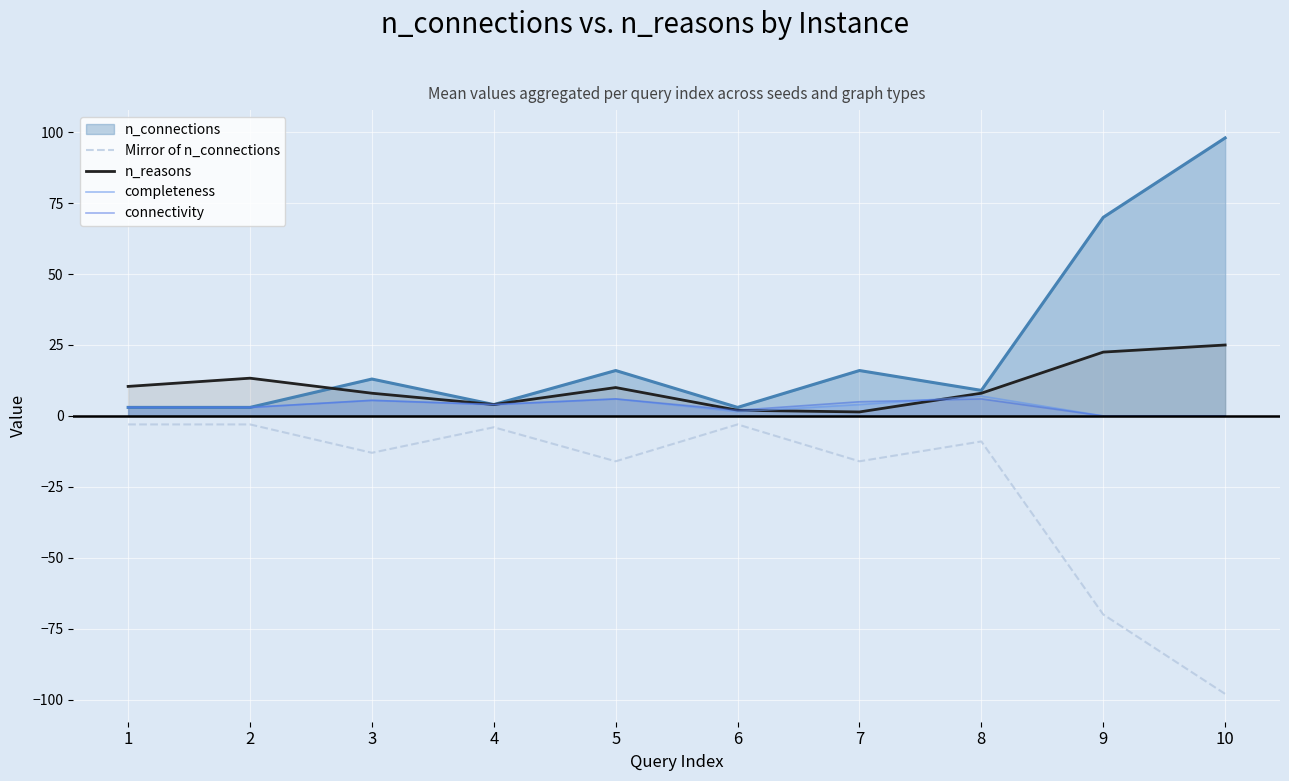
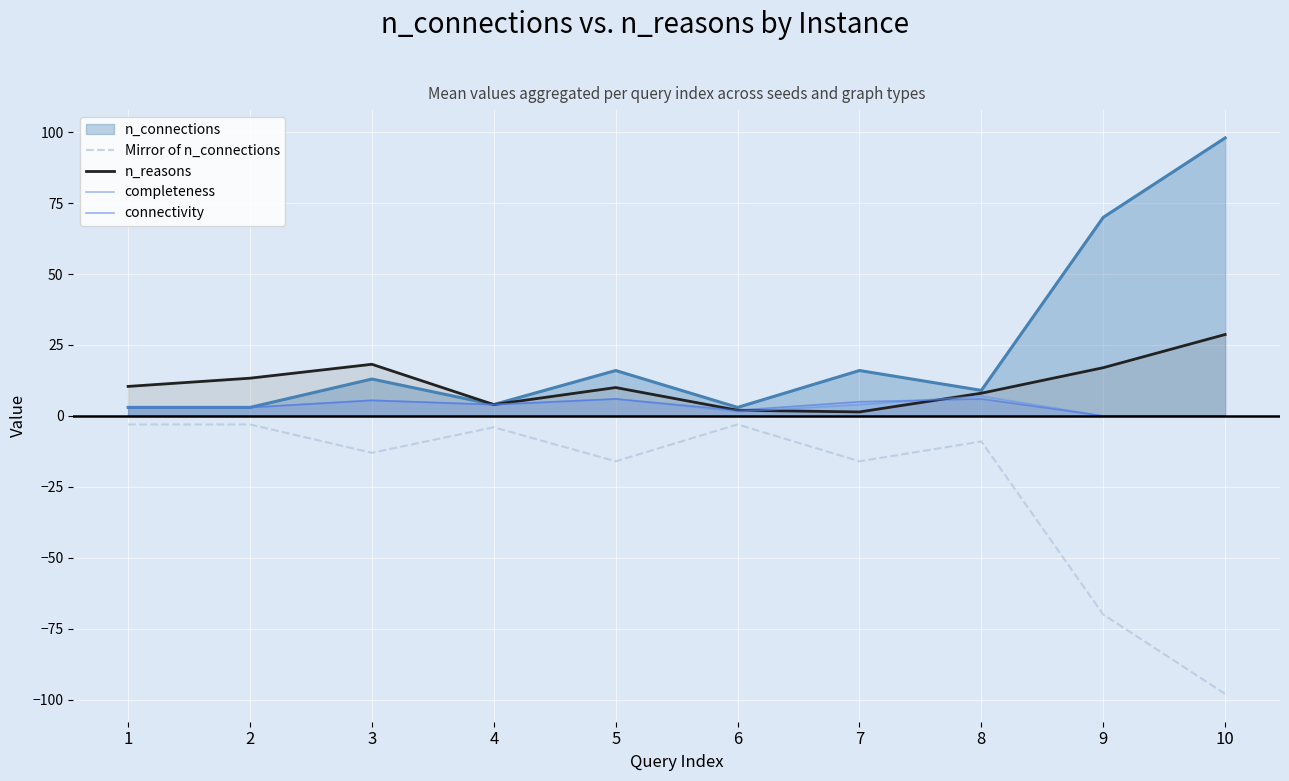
  {
    "n_reasons": {
      "1": 10,
      "2": 13,
-     "3": 8,
+     "3": 18,
      "5": 10,
      "7": 1,
      "8": 8,
-     "9": 23,
-     "10": 25
+     "9": 17,
+     "10": 29
    }
  }
